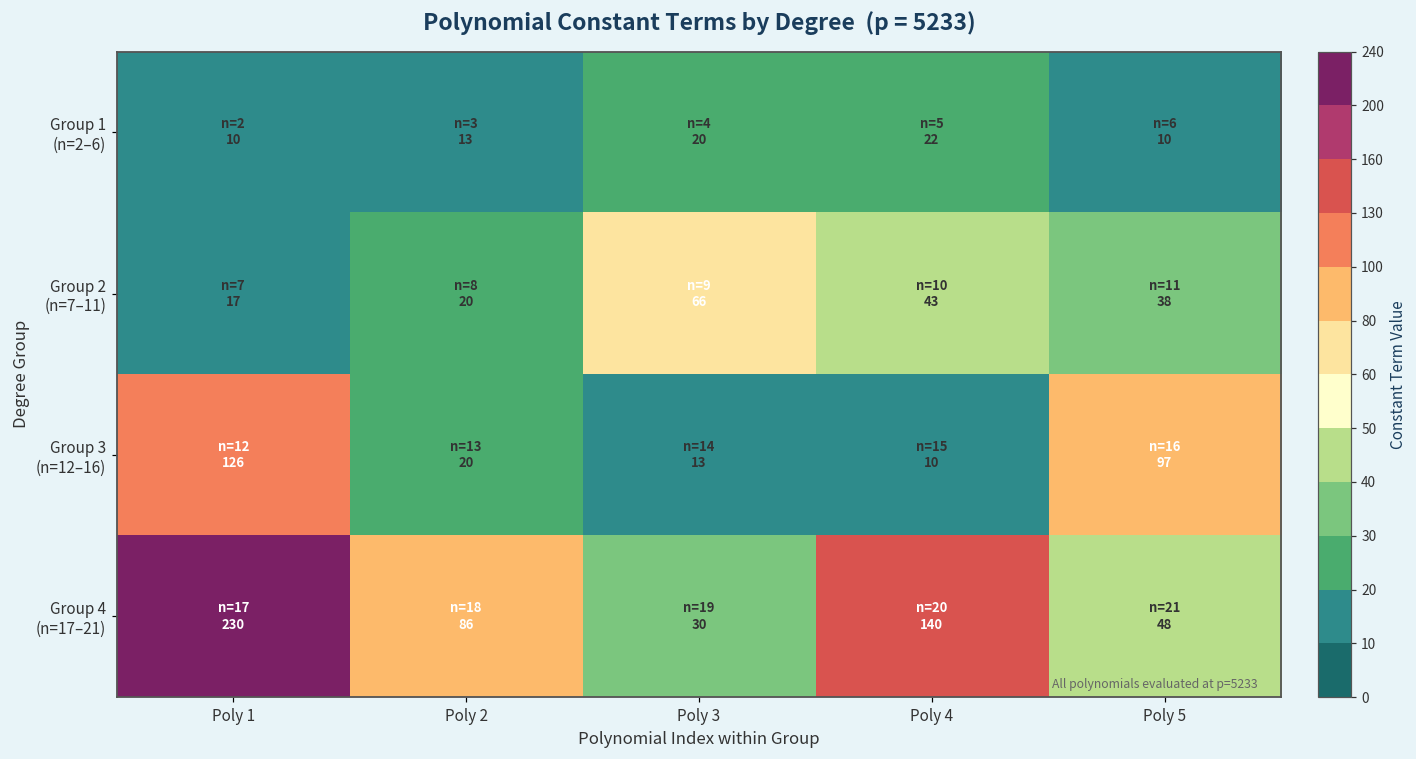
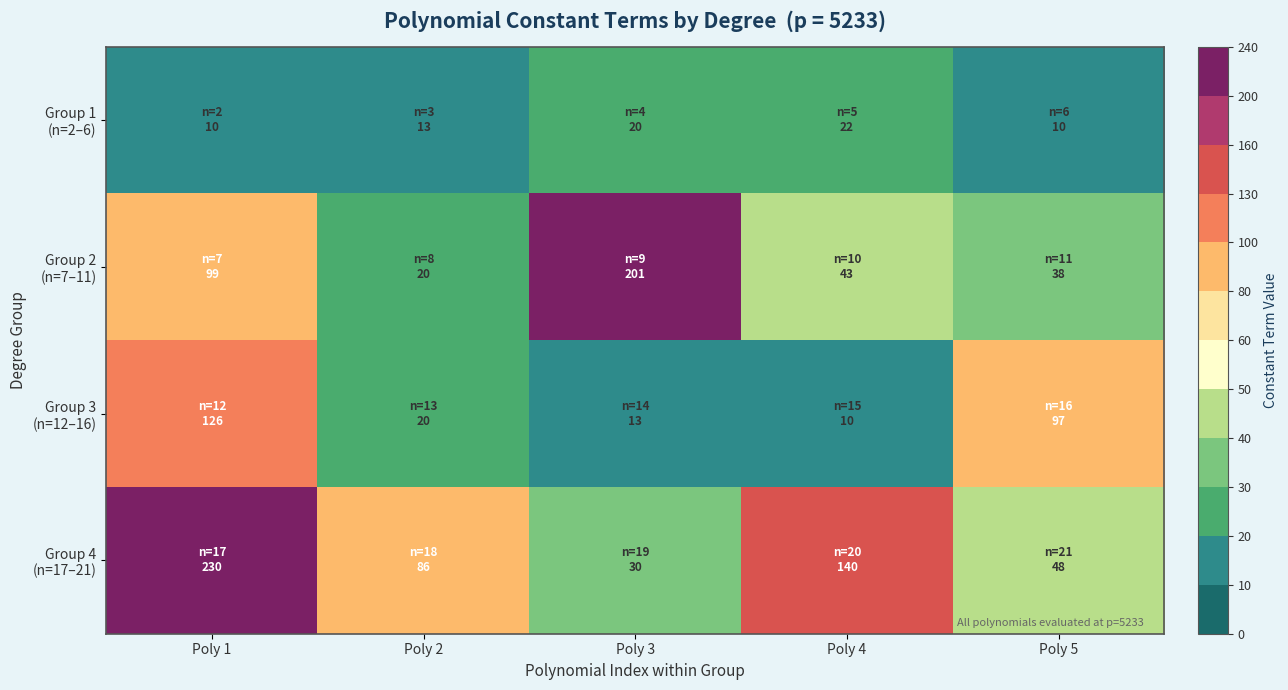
  {
    "Group 2 (n=7–11)": {
-     "Poly 1": 17,
-     "Poly 3": 66
+     "Poly 1": 99,
+     "Poly 3": 201
    }
  }
